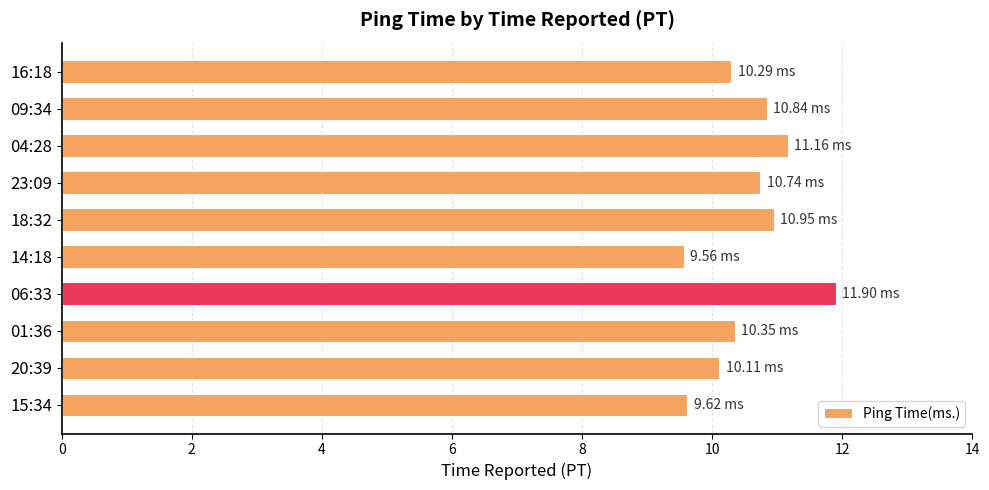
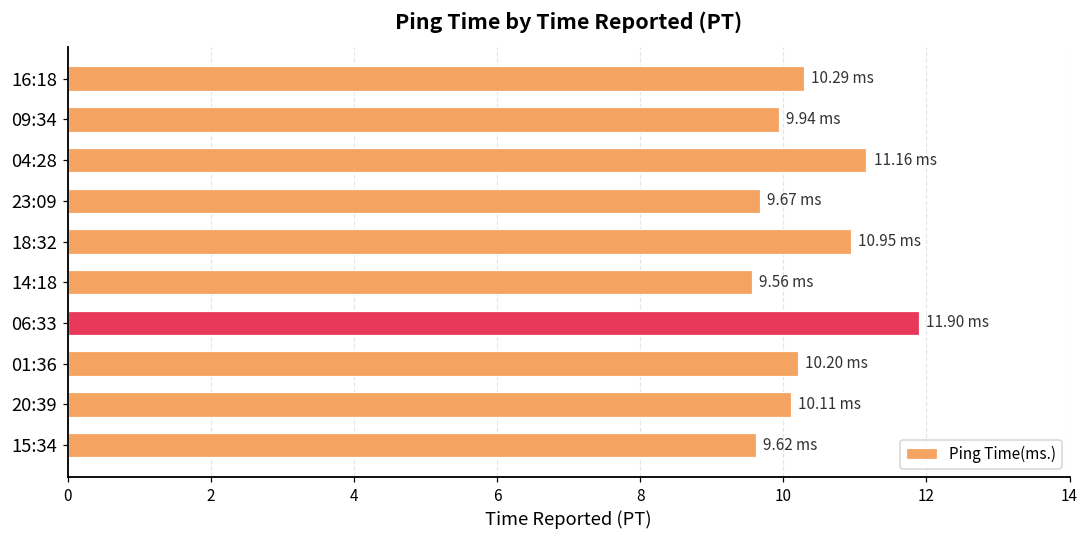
  {
    "16:18": 10.29,
-   "09:34": 10.84,
+   "09:34": 9.94,
    "04:28": 11.16,
-   "23:09": 10.74,
+   "23:09": 9.67,
    "18:32": 10.95,
    "14:18": 9.56,
    "06:33": 11.90,
-   "01:36": 10.35,
+   "01:36": 10.20,
    "20:39": 10.11,
    "15:34": 9.62
  }
